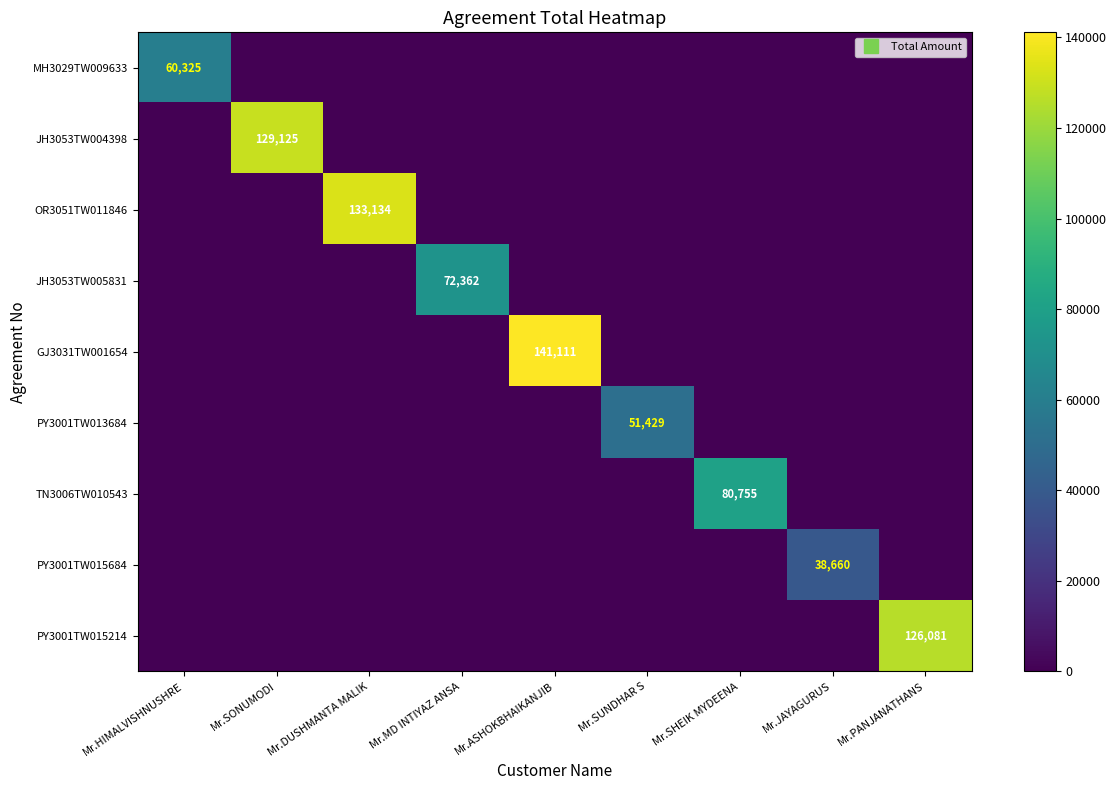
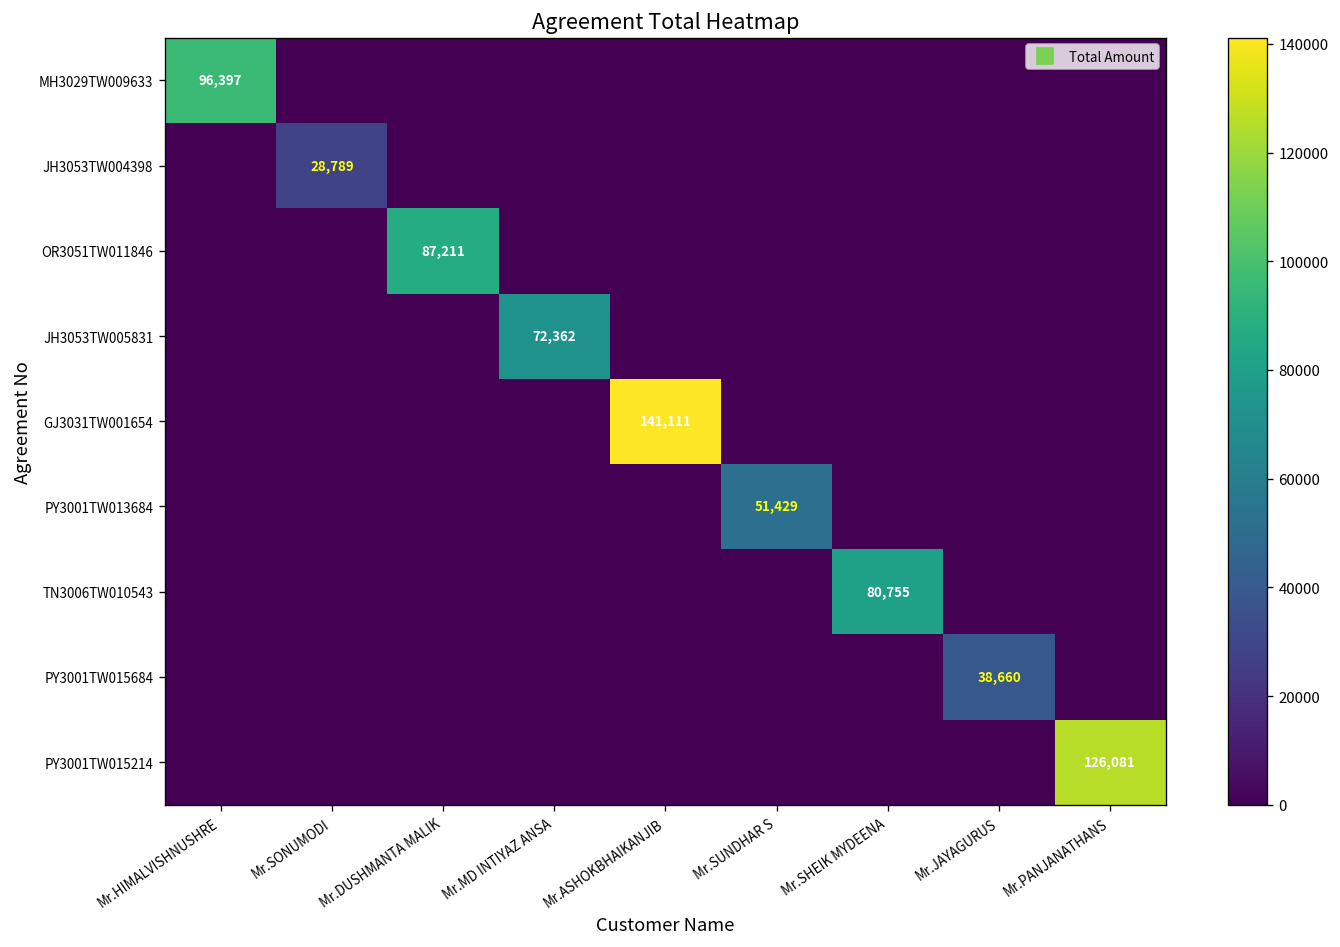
  {
    "MH3029TW009633": {
-     "Mr.HIMALVISHNUSHRE": "60,325"
+     "Mr.HIMALVISHNUSHRE": "96,397"
    },
    "JH3053TW004398": {
-     "Mr.SONUMODI": "129,125"
+     "Mr.SONUMODI": "28,789"
    },
    "OR3051TW011846": {
-     "Mr.DUSHMANTA MALIK": "133,134"
+     "Mr.DUSHMANTA MALIK": "87,211"
    },
    "JH3053TW005831": {
      "Mr.MD INTIYAZ ANSA": "72,362"
    },
    "GJ3031TW001654": {
      "Mr.ASHOKBHAIKANJIB": "141,111"
    },
    "PY3001TW013684": {
      "Mr.SUNDHAR S": "51,429"
    },
    "TN3006TW010543": {
      "Mr.SHEIK MYDEENA": "80,755"
    },
    "PY3001TW015684": {
      "Mr.JAYAGURUS": "38,660"
    },
    "PY3001TW015214": {
      "Mr.PANJANATHANS": "126,081"
    }
  }
